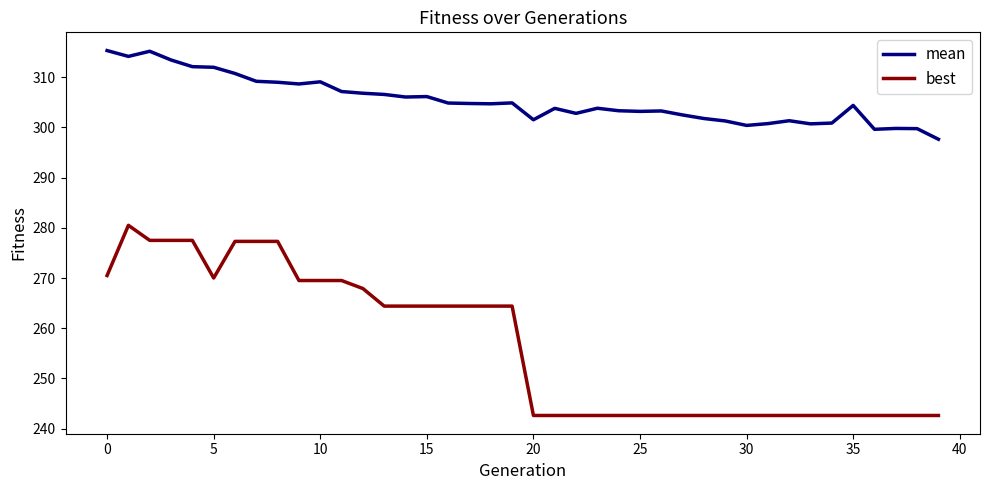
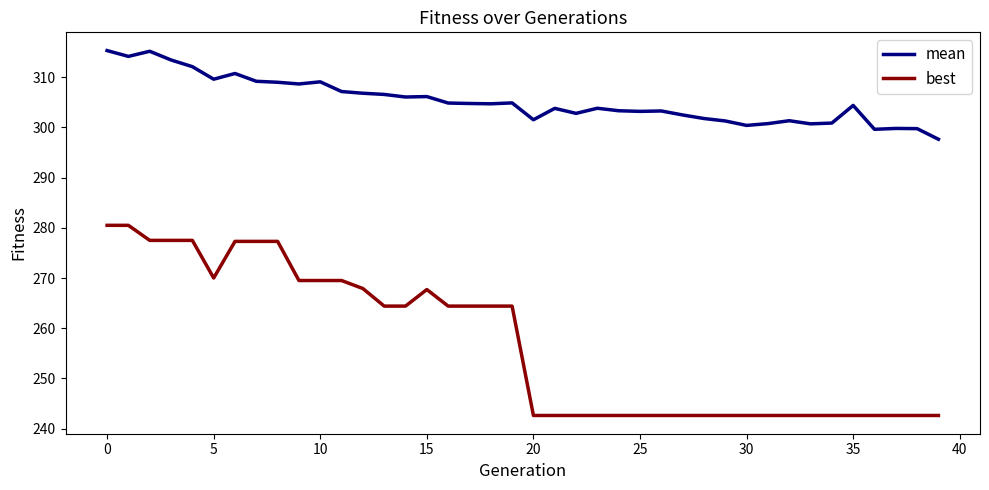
  {
    "mean": {
      "0": 315,
-     "5": 312,
+     "5": 310,
      "10": 309,
      "15": 306,
      "20": 302,
      "25": 303,
      "30": 300,
      "35": 304
    },
    "best": {
-     "0": 271,
+     "0": 281,
      "5": 270,
      "10": 270,
-     "15": 264,
+     "15": 268,
      "20": 243,
      "25": 243,
      "30": 243,
      "35": 243
    }
  }
